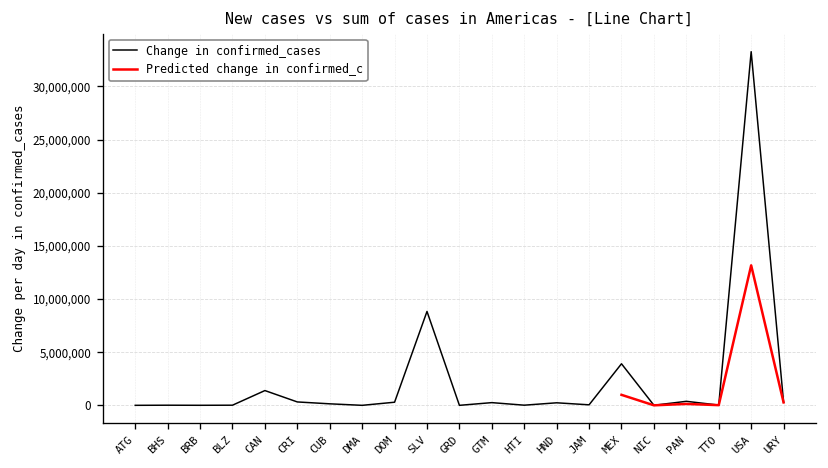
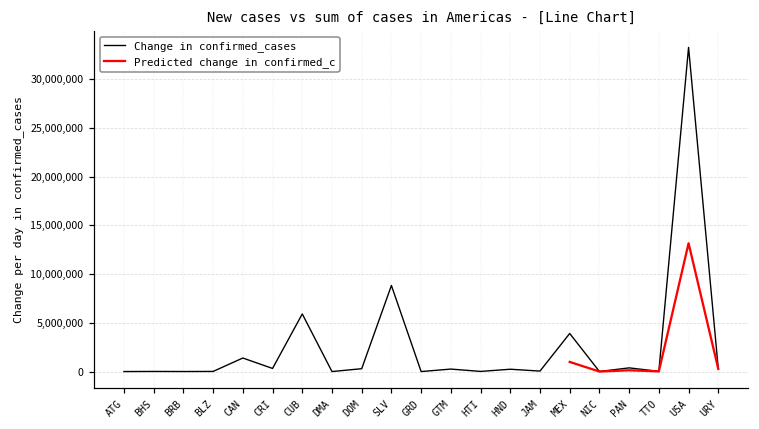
  {
    "Change in confirmed_cases": {
      "ATG": "0",
      "BHS": "0",
      "BRB": "0",
      "BLZ": "0",
      "CAN": "1,000,000",
      "CRI": "0",
-     "CUB": "0",
+     "CUB": "6,000,000",
      "DMA": "0",
      "DOM": "0",
      "SLV": "9,000,000",
      "GRD": "0",
      "GTM": "0",
      "HTI": "0",
      "HND": "0",
      "JAM": "0",
      "MEX": "4,000,000",
      "USA": "33,000,000"
    },
    "Predicted change in confirmed_c": {
      "MEX": "1,000,000",
      "USA": "13,000,000"
    }
  }
